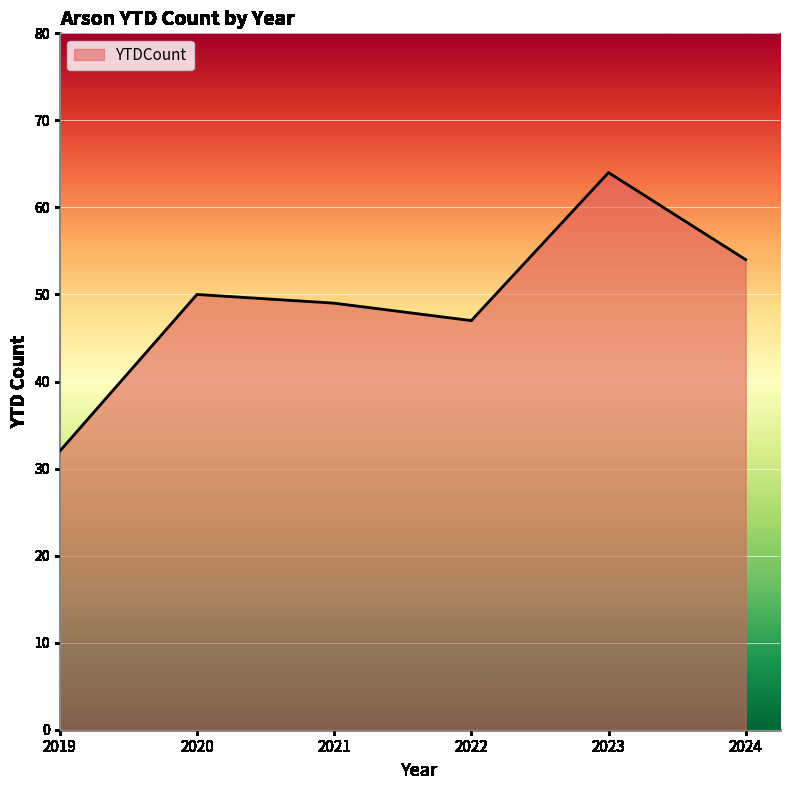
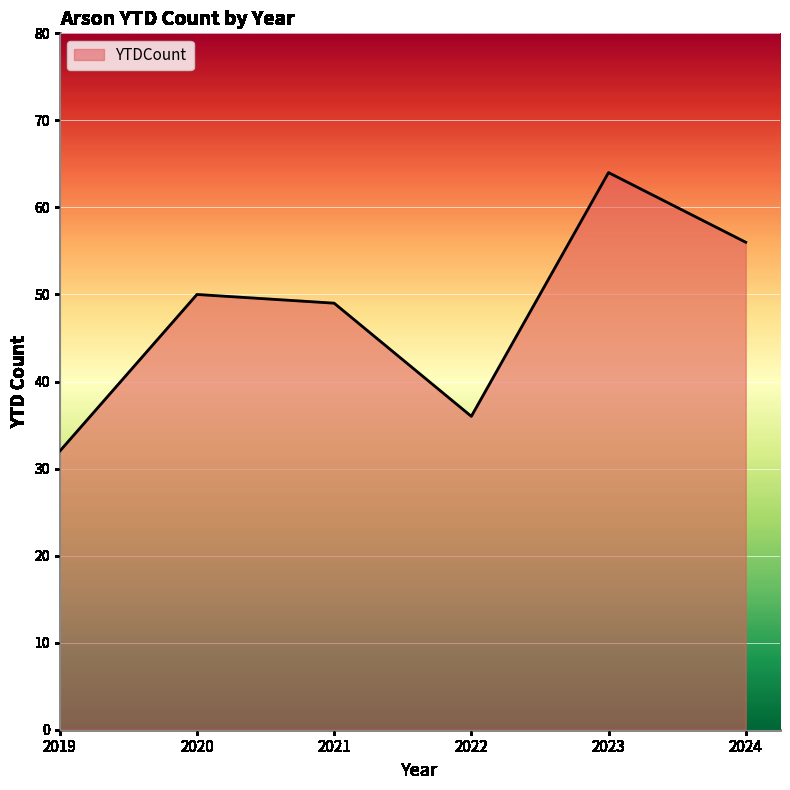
  {
    "2019": 32,
    "2020": 50,
    "2021": 49,
-   "2022": 47,
+   "2022": 36,
    "2023": 64,
-   "2024": 54
+   "2024": 56
  }
